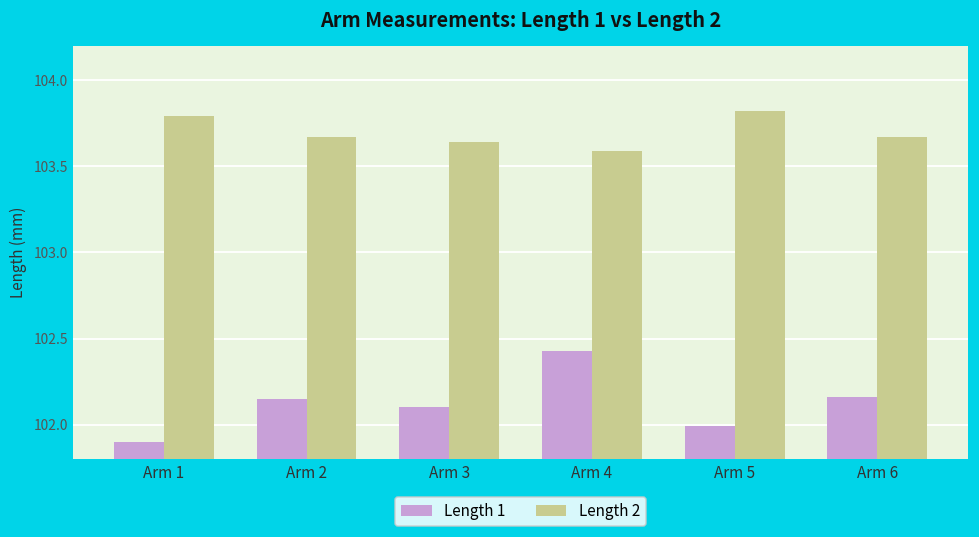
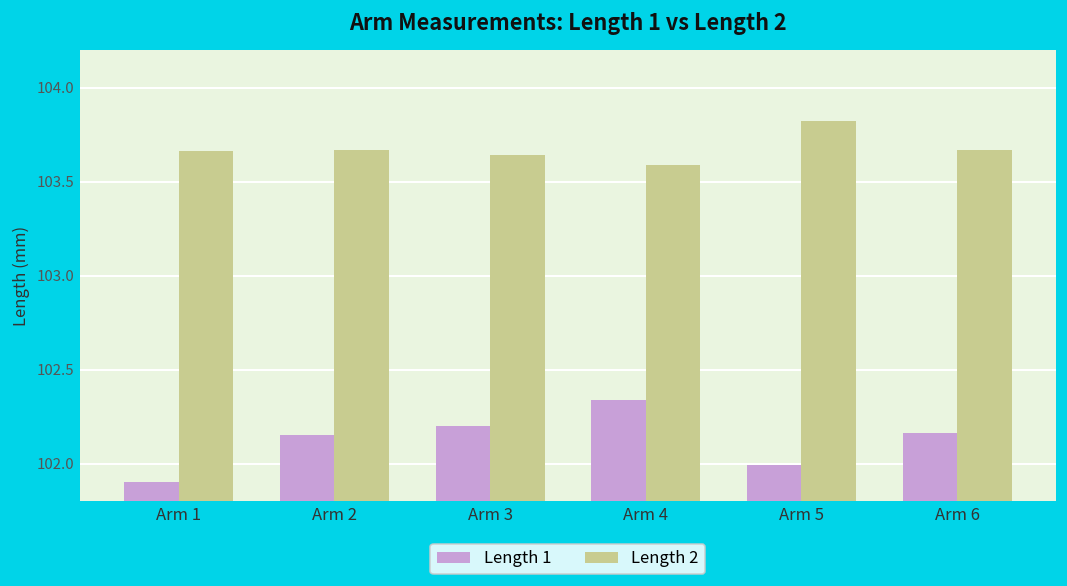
  {
    "Length 1": {
      "Arm 1": 101.90,
      "Arm 2": 102.15,
-     "Arm 3": 102.1,
-     "Arm 4": 102.43,
+     "Arm 3": 102.2,
+     "Arm 4": 102.34,
      "Arm 5": 101.99,
      "Arm 6": 102.16
    },
    "Length 2": {
-     "Arm 1": 103.79,
+     "Arm 1": 103.66,
      "Arm 2": 103.67,
      "Arm 3": 103.64,
      "Arm 4": 103.59,
      "Arm 5": 103.82,
      "Arm 6": 103.67
    }
  }
